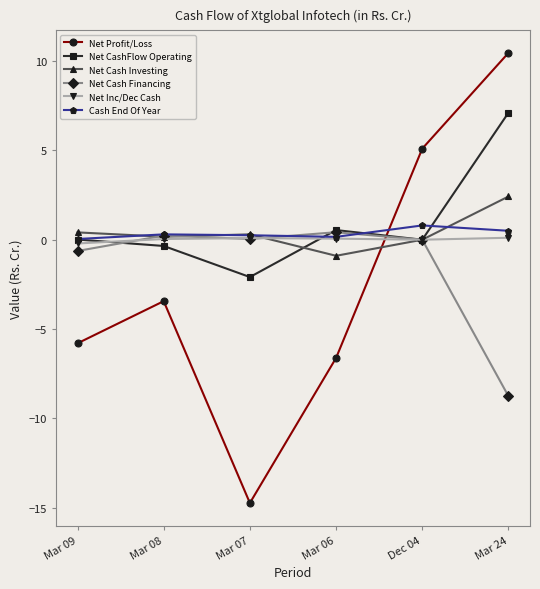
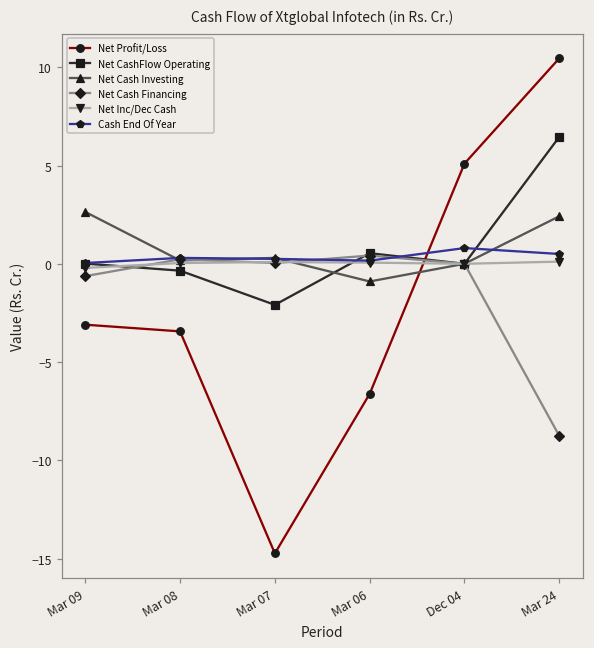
  {
    "Net Profit/Loss": {
-     "Mar 09": -5.8,
+     "Mar 09": -3.1,
      "Mar 08": -3.4,
      "Mar 07": -14.7,
      "Mar 06": -6.6,
      "Dec 04": 5.1,
      "Mar 24": 10.5
    },
    "Net CashFlow Operating": {
      "Mar 08": -0.4,
      "Mar 07": -2.1,
-     "Mar 24": 7.1
+     "Mar 24": 6.5
    },
    "Net Cash Investing": {
-     "Mar 09": 0.4,
+     "Mar 09": 2.6,
      "Mar 06": -0.9,
      "Mar 24": 2.4
    },
    "Cash End Of Year": {
      "Dec 04": 0.8,
      "Mar 24": 0.5
    }
  }
